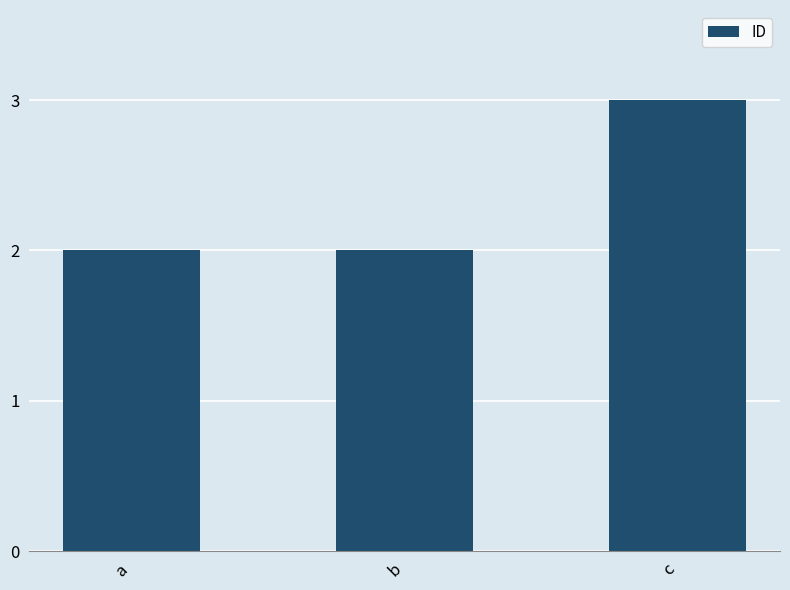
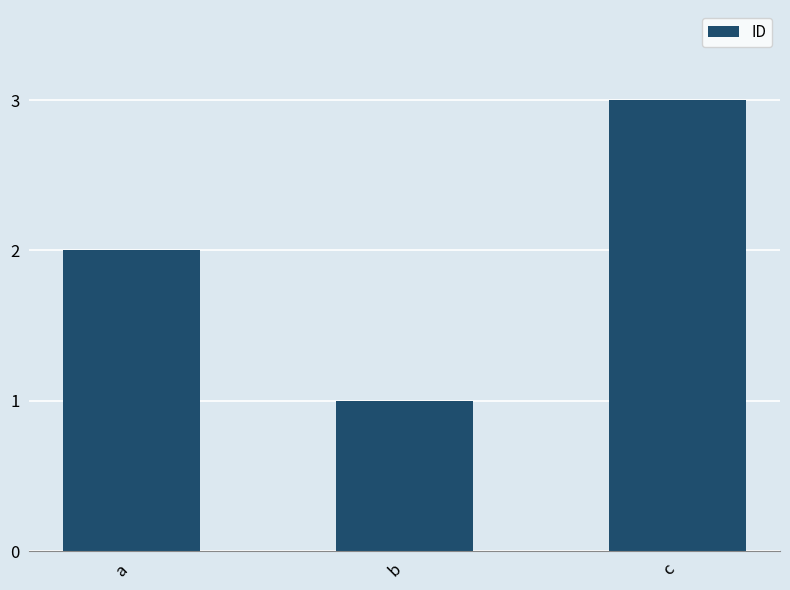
  {
    "a": 2,
-   "b": 2,
+   "b": 1,
    "c": 3
  }
